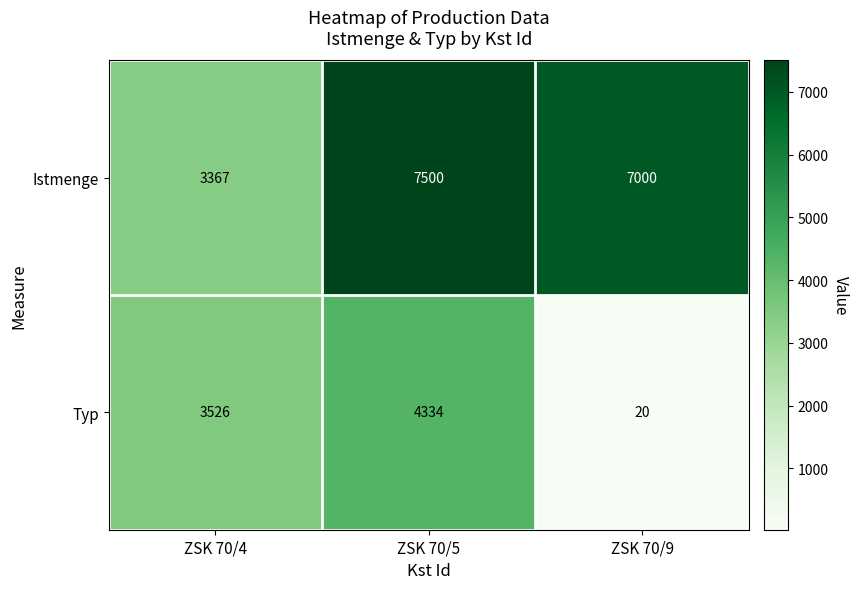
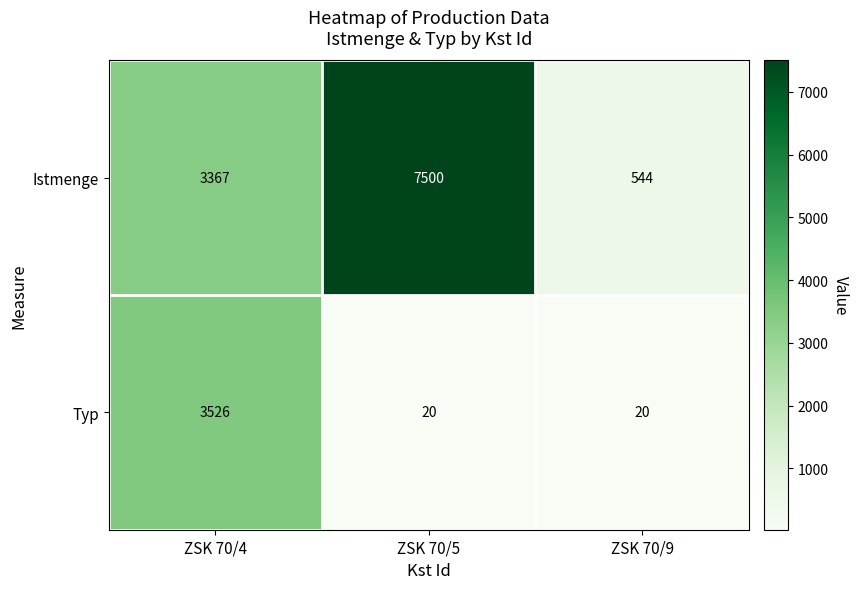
  {
    "Istmenge": {
      "ZSK 70/4": 3367,
      "ZSK 70/5": 7500,
-     "ZSK 70/9": 7000
+     "ZSK 70/9": 544
    },
    "Typ": {
      "ZSK 70/4": 3526,
-     "ZSK 70/5": 4334,
+     "ZSK 70/5": 20,
      "ZSK 70/9": 20
    }
  }
